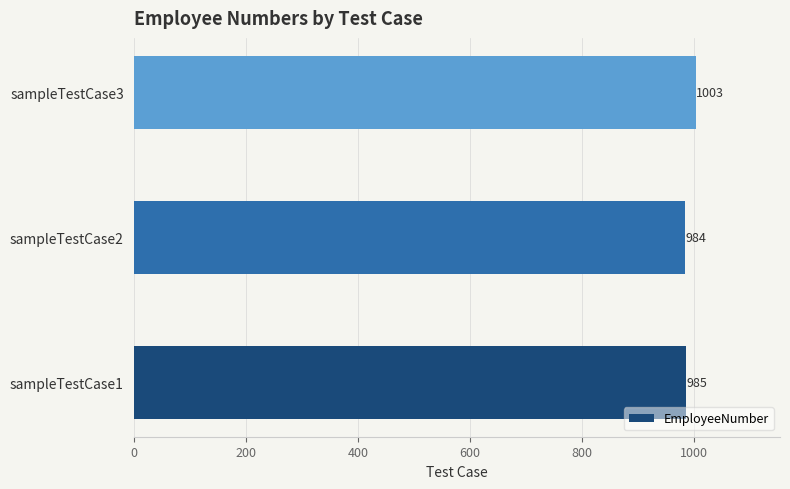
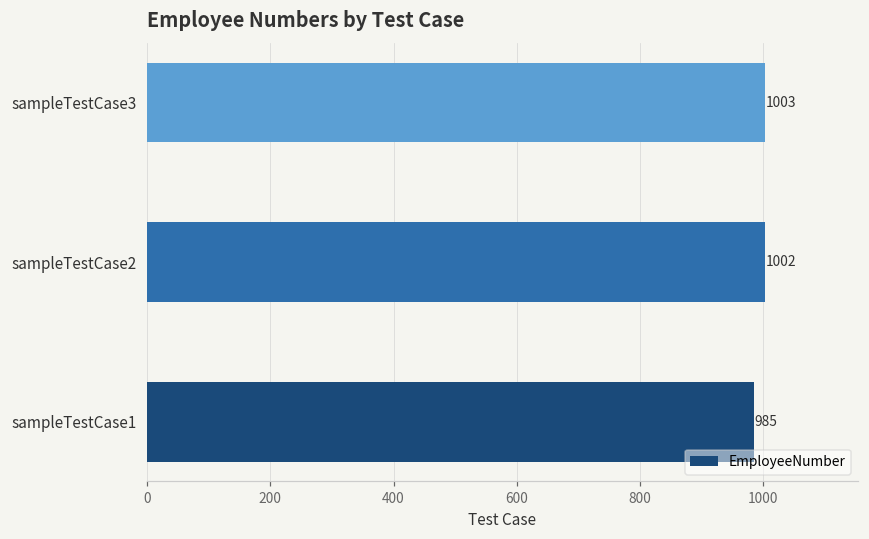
  {
    "sampleTestCase3": 1003,
-   "sampleTestCase2": 984,
+   "sampleTestCase2": 1002,
    "sampleTestCase1": 985
  }
